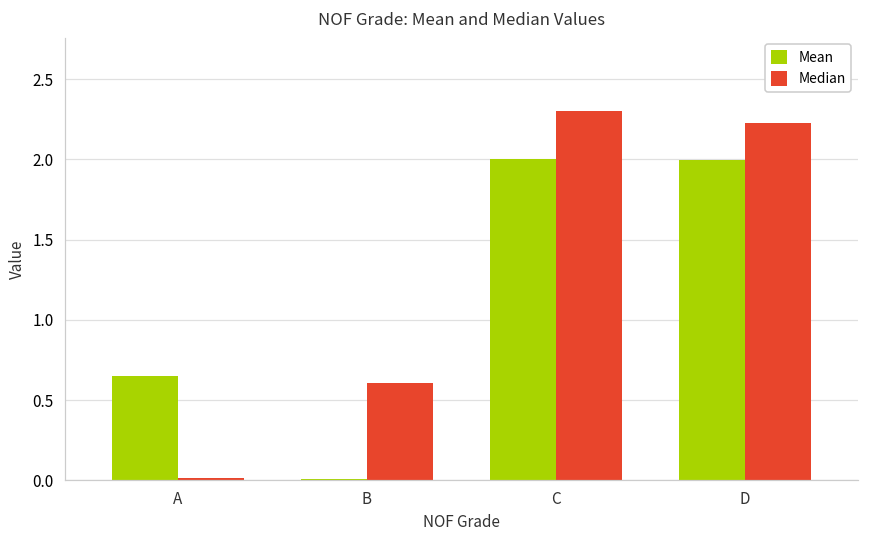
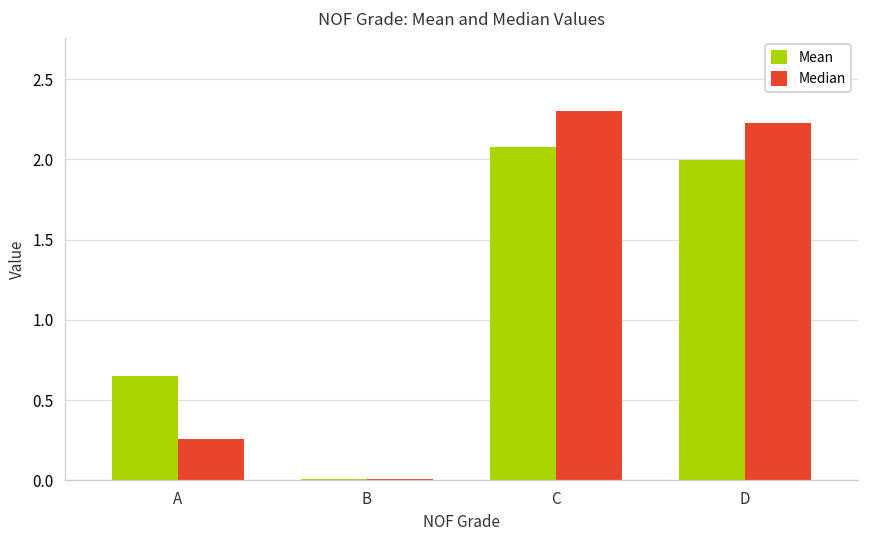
  {
    "Mean": {
      "A": 0.65,
-     "C": 2.00,
+     "C": 2.08,
      "D": 2.00
    },
    "Median": {
-     "A": 0.01,
-     "B": 0.61,
+     "A": 0.26,
+     "B": 0.01,
      "C": 2.30,
      "D": 2.23
    }
  }
